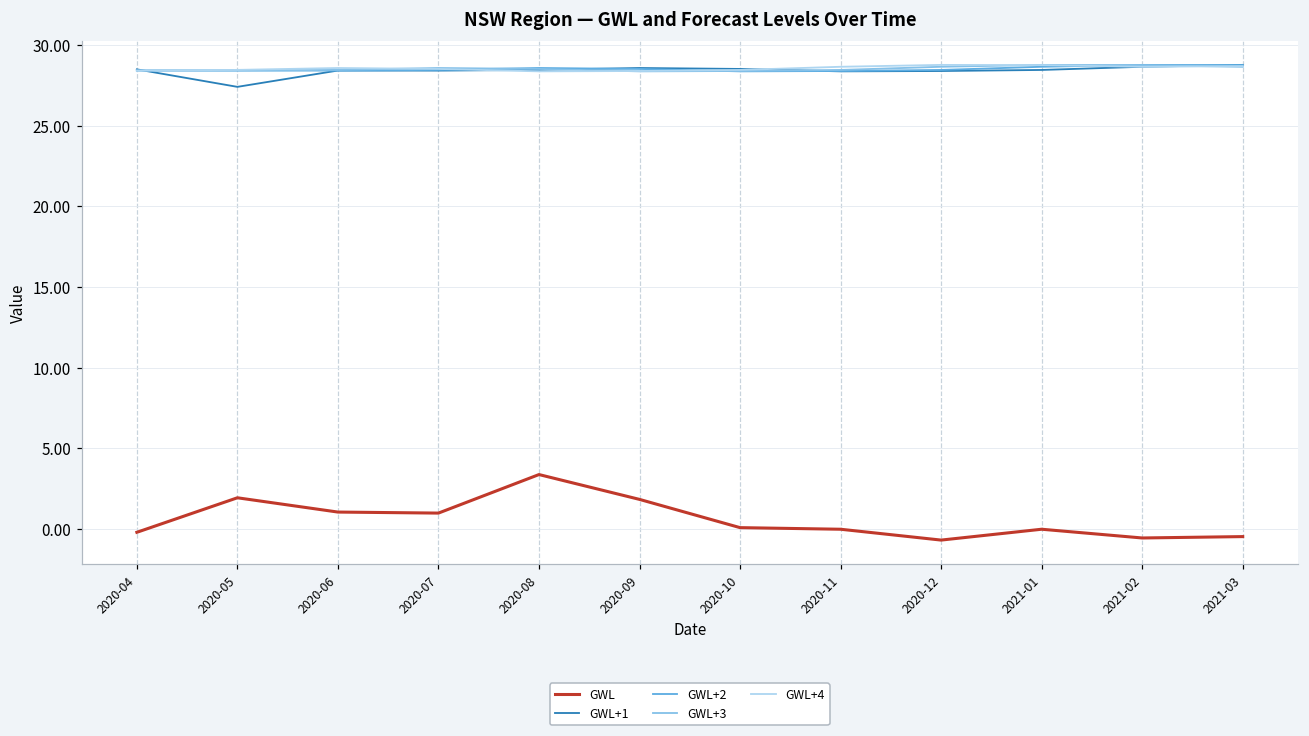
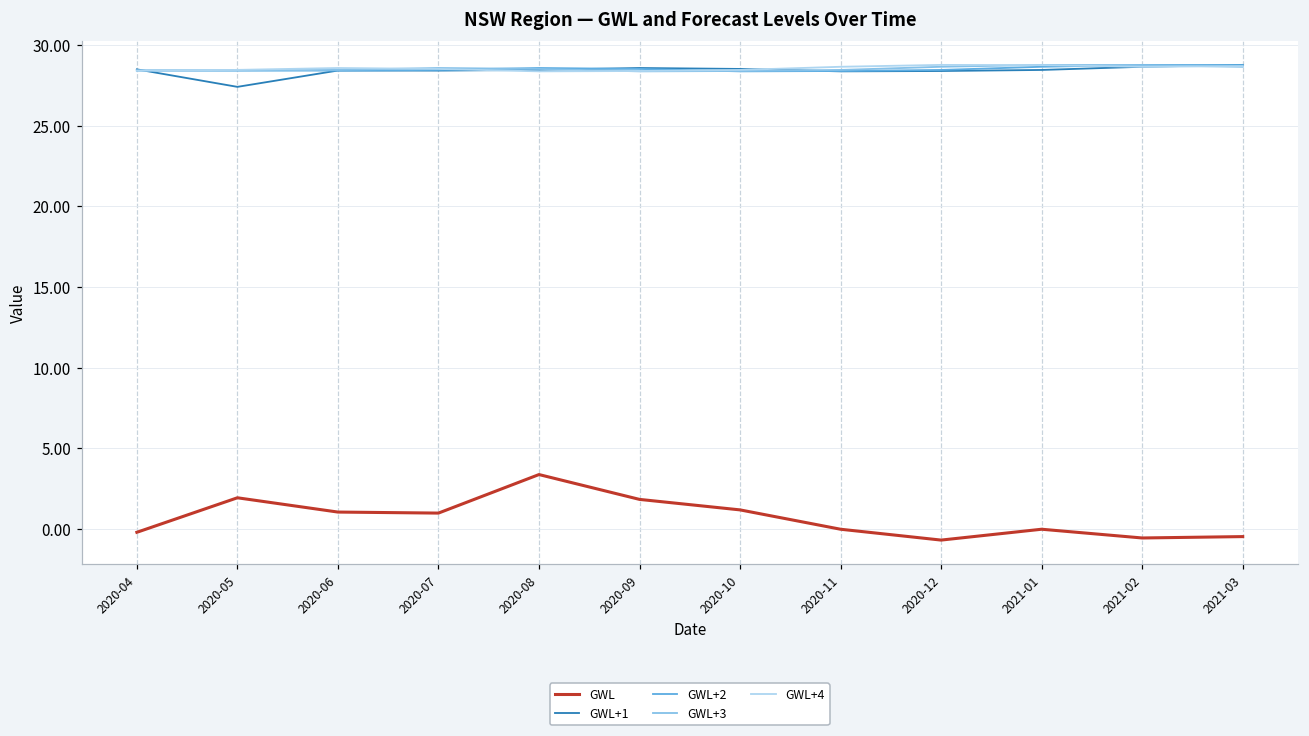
  {
    "GWL": {
      "2020-04": -0.2,
      "2020-05": 1.9,
      "2020-06": 1.0,
      "2020-07": 1.0,
      "2020-08": 3.4,
      "2020-09": 1.8,
-     "2020-10": 0.1,
+     "2020-10": 1.2,
      "2020-11": 0.0,
      "2020-12": -0.7,
      "2021-01": 0.0,
      "2021-02": -0.6,
      "2021-03": -0.5
    },
    "GWL+1": {
      "2020-05": 27.4,
      "2021-01": 28.5
    }
  }
